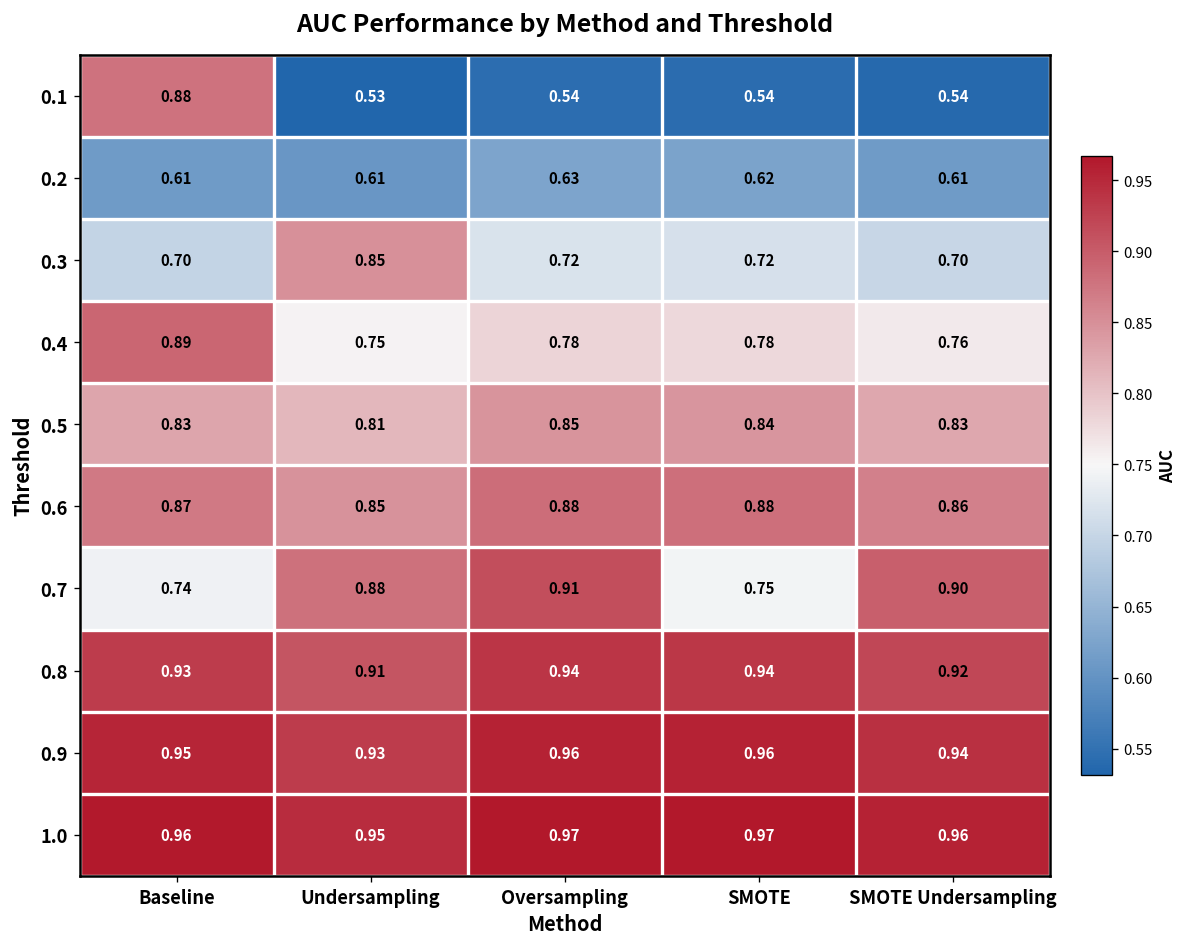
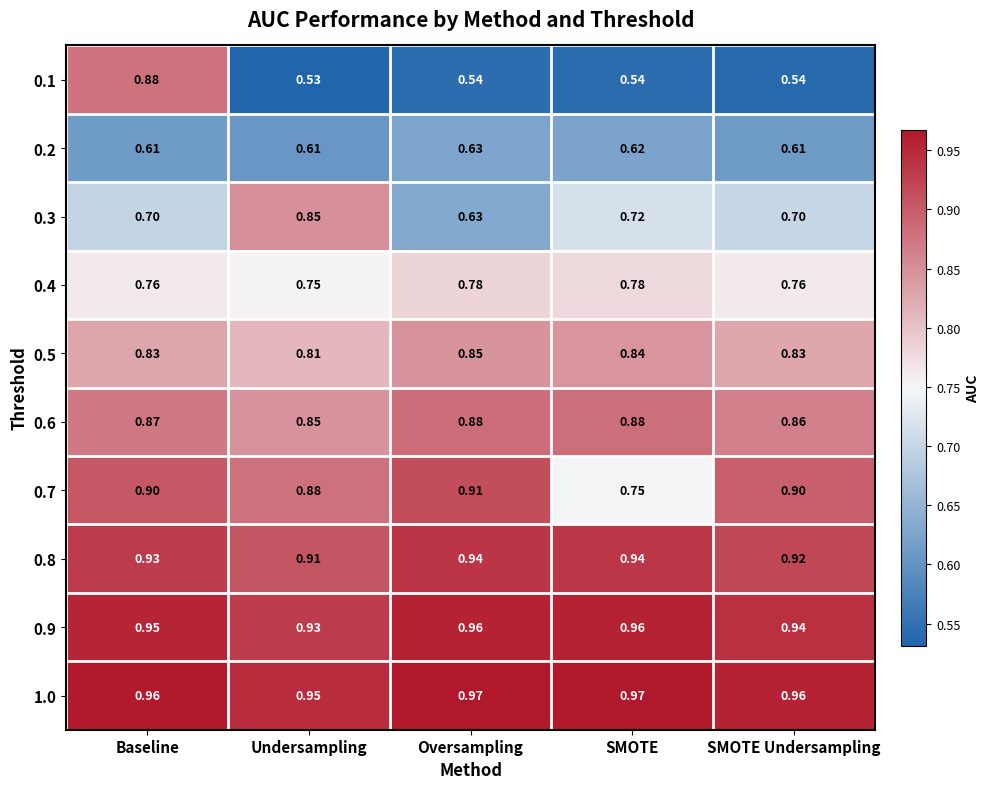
  {
    "0.1": {
      "Baseline": 0.88,
      "Undersampling": 0.53,
      "Oversampling": 0.54,
      "SMOTE": 0.54,
      "SMOTE Undersampling": 0.54
    },
    "0.2": {
      "Baseline": 0.61,
      "Undersampling": 0.61,
      "Oversampling": 0.63,
      "SMOTE": 0.62,
      "SMOTE Undersampling": 0.61
    },
    "0.3": {
      "Baseline": 0.70,
      "Undersampling": 0.85,
-     "Oversampling": 0.72,
+     "Oversampling": 0.63,
      "SMOTE": 0.72,
      "SMOTE Undersampling": 0.70
    },
    "0.4": {
-     "Baseline": 0.89,
+     "Baseline": 0.76,
      "Undersampling": 0.75,
      "Oversampling": 0.78,
      "SMOTE": 0.78,
      "SMOTE Undersampling": 0.76
    },
    "0.5": {
      "Baseline": 0.83,
      "Undersampling": 0.81,
      "Oversampling": 0.85,
      "SMOTE": 0.84,
      "SMOTE Undersampling": 0.83
    },
    "0.6": {
      "Baseline": 0.87,
      "Undersampling": 0.85,
      "Oversampling": 0.88,
      "SMOTE": 0.88,
      "SMOTE Undersampling": 0.86
    },
    "0.7": {
-     "Baseline": 0.74,
+     "Baseline": 0.90,
      "Undersampling": 0.88,
      "Oversampling": 0.91,
      "SMOTE": 0.75,
      "SMOTE Undersampling": 0.90
    },
    "0.8": {
      "Baseline": 0.93,
      "Undersampling": 0.91,
      "Oversampling": 0.94,
      "SMOTE": 0.94,
      "SMOTE Undersampling": 0.92
    },
    "0.9": {
      "Baseline": 0.95,
      "Undersampling": 0.93,
      "Oversampling": 0.96,
      "SMOTE": 0.96,
      "SMOTE Undersampling": 0.94
    },
    "1.0": {
      "Baseline": 0.96,
      "Undersampling": 0.95,
      "Oversampling": 0.97,
      "SMOTE": 0.97,
      "SMOTE Undersampling": 0.96
    }
  }
